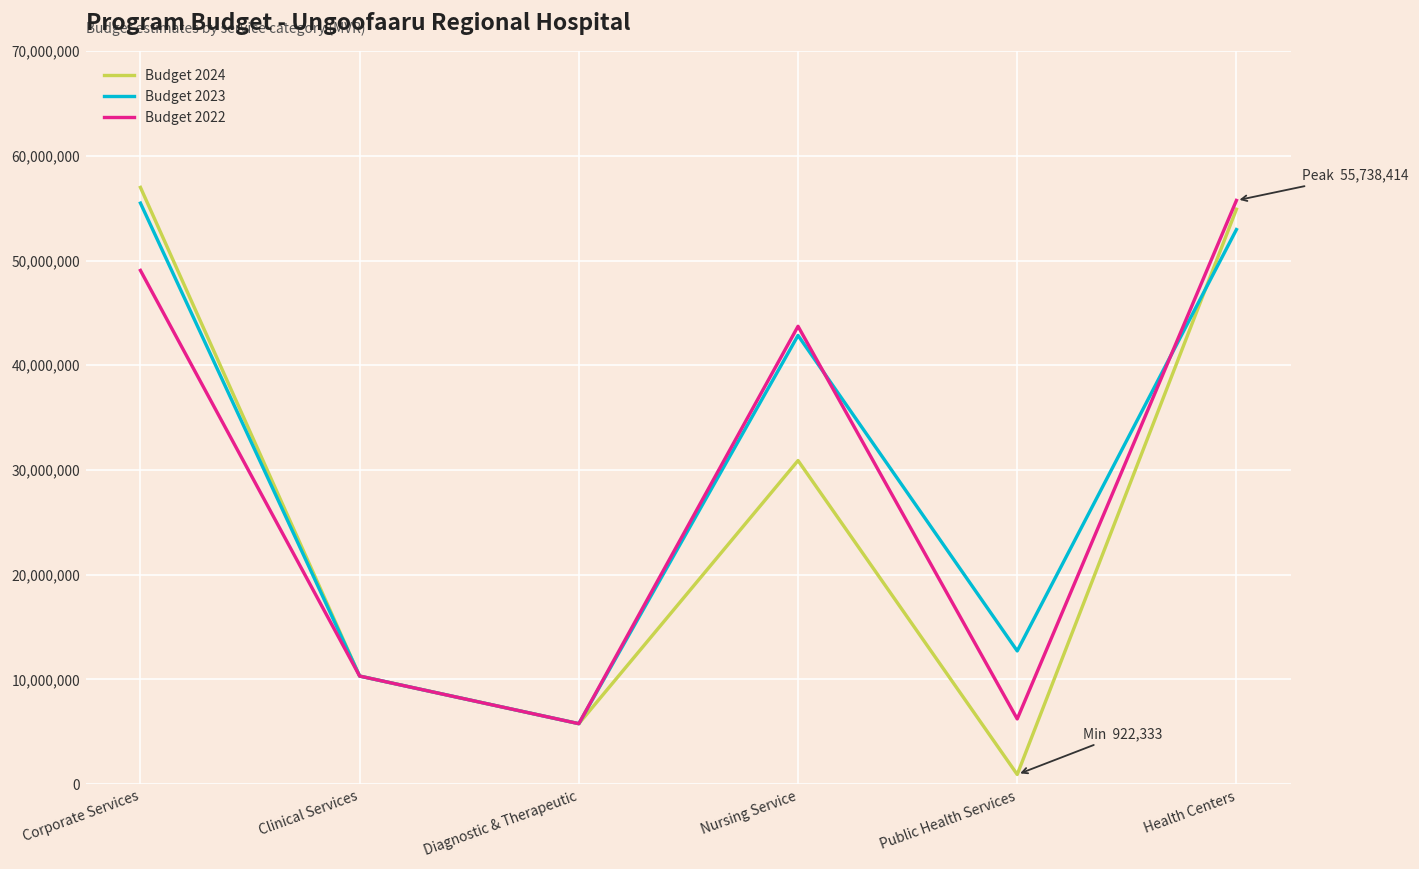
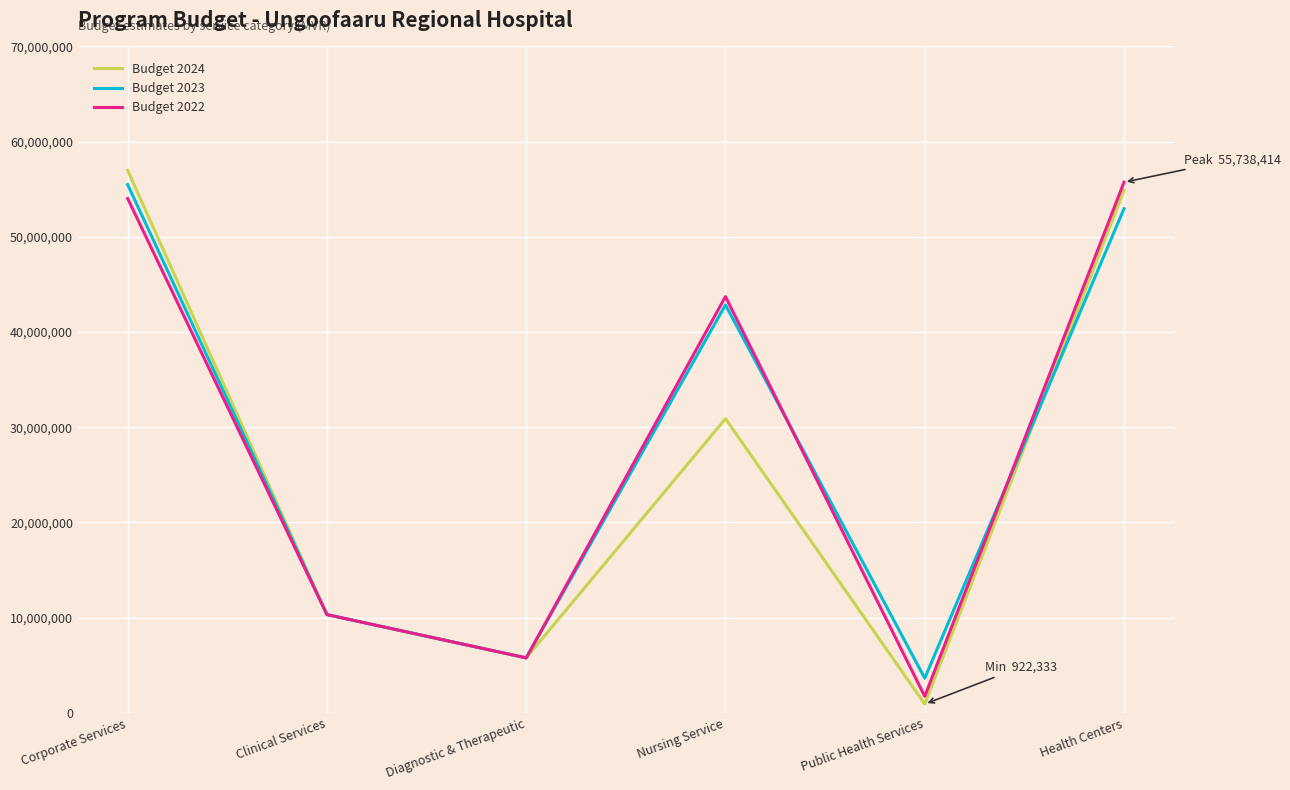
  {
    "Budget 2024": {
      "Public Health Services": "922,333"
    },
    "Budget 2023": {
      "Corporate Services": "55,000,000",
      "Nursing Service": "43,000,000",
-     "Public Health Services": "13,000,000",
+     "Public Health Services": "4,000,000",
      "Health Centers": "53,000,000"
    },
    "Budget 2022": {
-     "Corporate Services": "49,000,000",
+     "Corporate Services": "54,000,000",
      "Nursing Service": "44,000,000",
-     "Public Health Services": "6,000,000"
+     "Public Health Services": "2,000,000"
    }
  }
